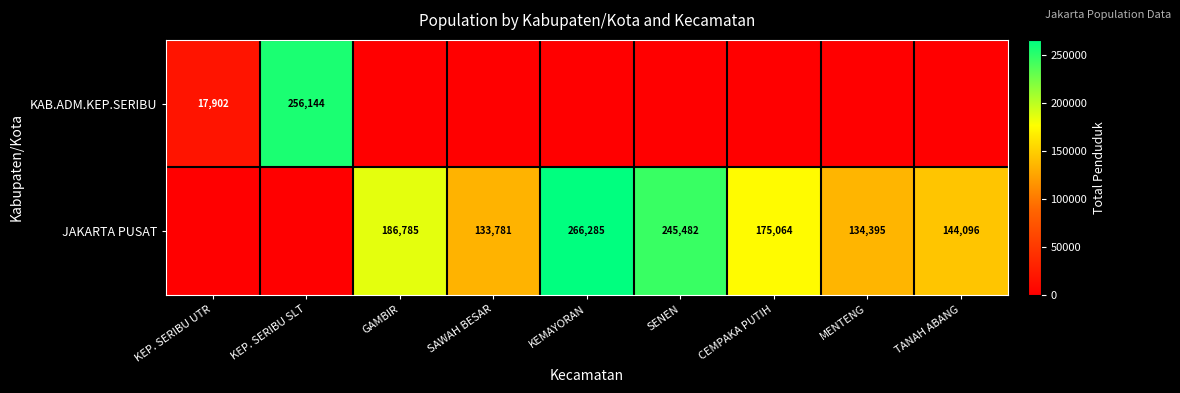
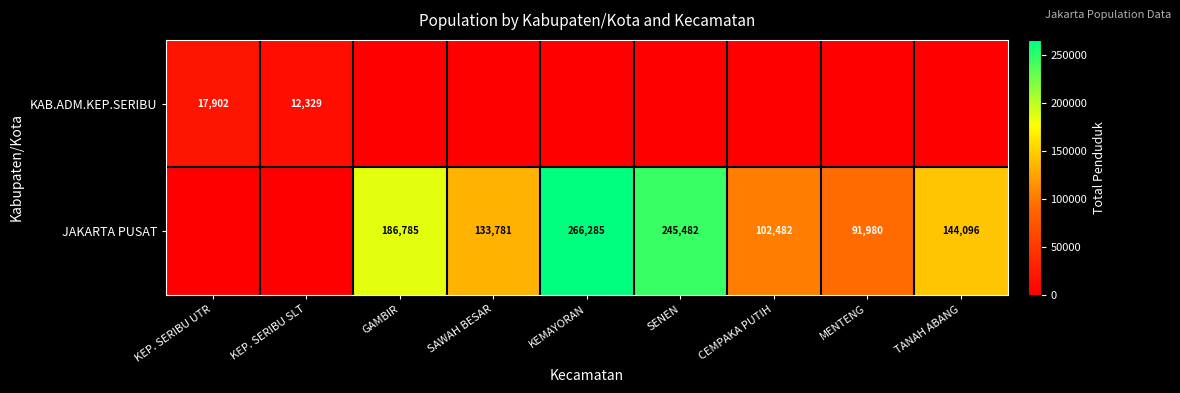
  {
    "KAB.ADM.KEP.SERIBU": {
      "KEP. SERIBU UTR": "17,902",
-     "KEP. SERIBU SLT": "256,144"
+     "KEP. SERIBU SLT": "12,329"
    },
    "JAKARTA PUSAT": {
      "GAMBIR": "186,785",
      "SAWAH BESAR": "133,781",
      "KEMAYORAN": "266,285",
      "SENEN": "245,482",
-     "CEMPAKA PUTIH": "175,064",
-     "MENTENG": "134,395",
+     "CEMPAKA PUTIH": "102,482",
+     "MENTENG": "91,980",
      "TANAH ABANG": "144,096"
    }
  }
